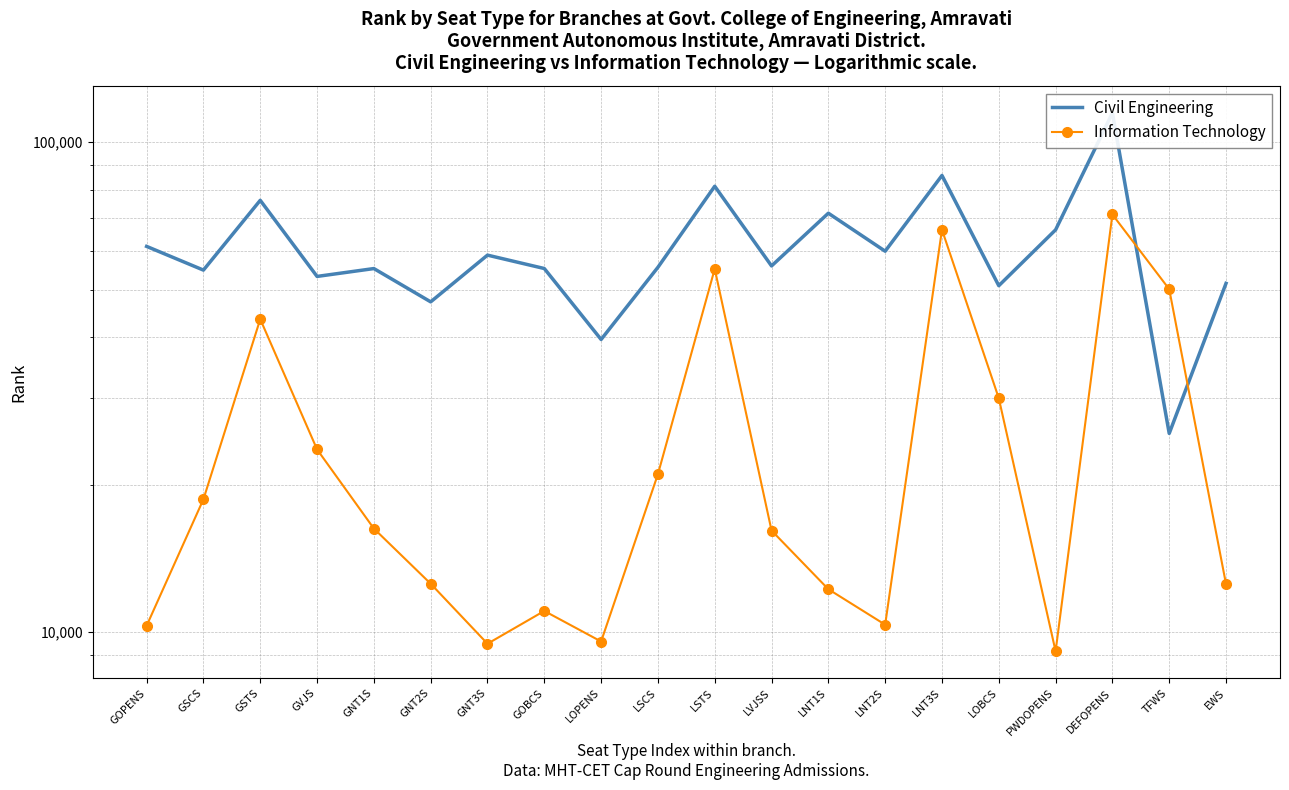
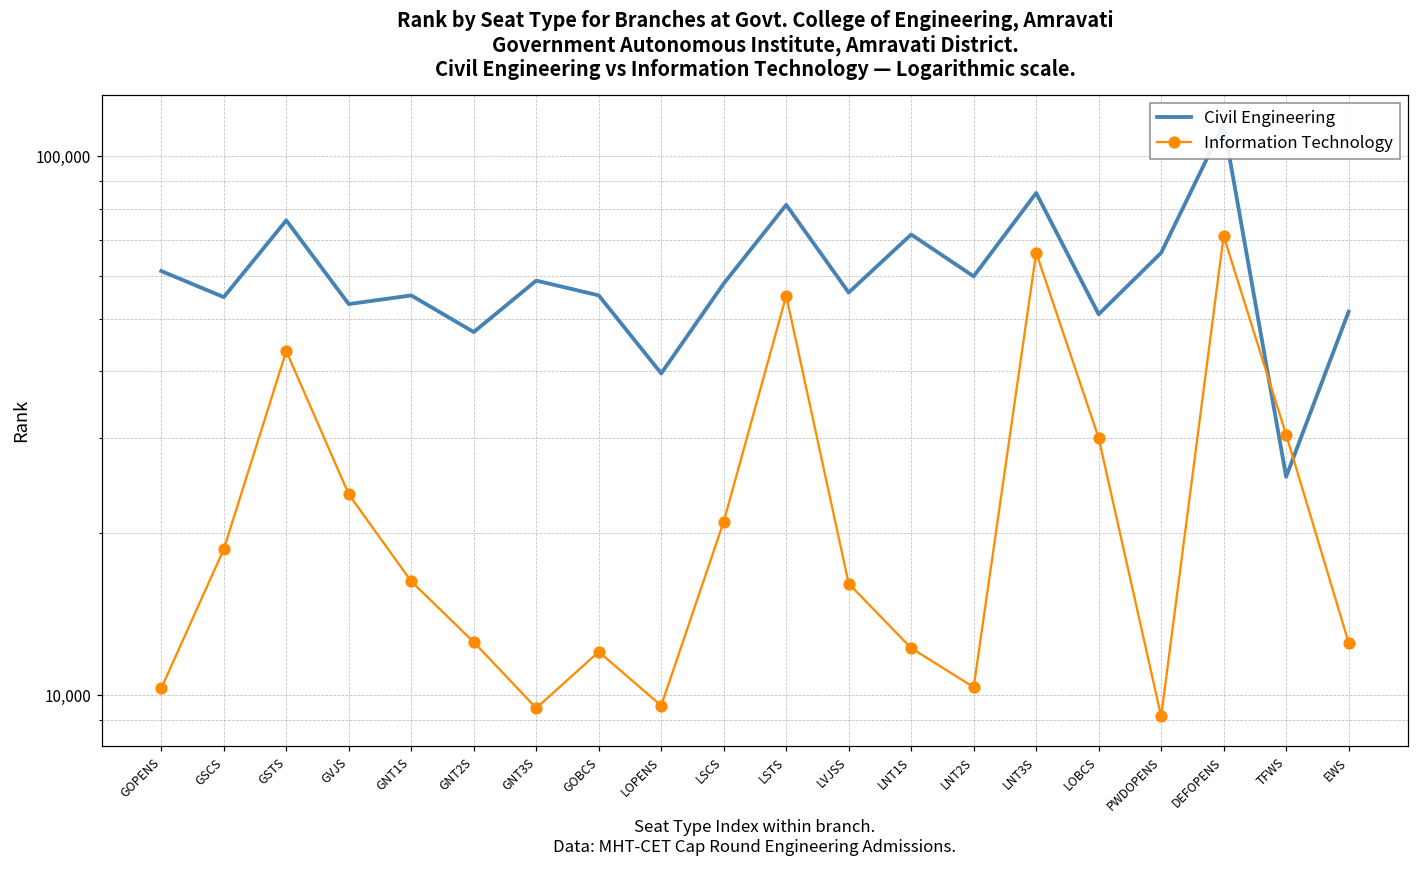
  {
    "Civil Engineering": {
      "GOPENS": "61,000",
      "GSCS": "55,000",
      "GSTS": "76,000",
      "GVJS": "53,000",
      "GNT1S": "55,000",
      "GNT2S": "47,000",
      "GNT3S": "59,000",
      "GOBCS": "55,000",
      "LOPENS": "40,000",
-     "LSCS": "56,000",
+     "LSCS": "58,000",
      "LSTS": "81,000",
      "LVJSS": "56,000",
      "LNT1S": "72,000",
      "LNT2S": "60,000",
      "LNT3S": "86,000",
      "LOBCS": "51,000",
      "PWDOPENS": "66,000",
      "TFWS": "25,000",
      "EWS": "51,000"
    },
    "Information Technology": {
      "GOPENS": "10,300",
      "GSCS": "18,700",
      "GSTS": "44,000",
      "GVJS": "24,000",
      "GNT1S": "16,300",
      "GNT2S": "12,600",
      "GNT3S": "9,500",
-     "GOBCS": "11,000",
+     "GOBCS": "12,000",
      "LOPENS": "9,600",
      "LSCS": "21,000",
      "LSTS": "55,000",
      "LVJSS": "16,100",
      "LNT1S": "12,200",
      "LNT2S": "10,400",
      "LNT3S": "66,000",
      "LOBCS": "30,000",
      "PWDOPENS": "9,100",
      "DEFOPENS": "71,000",
-     "TFWS": "50,000",
+     "TFWS": "30,000",
      "EWS": "12,500"
    }
  }
